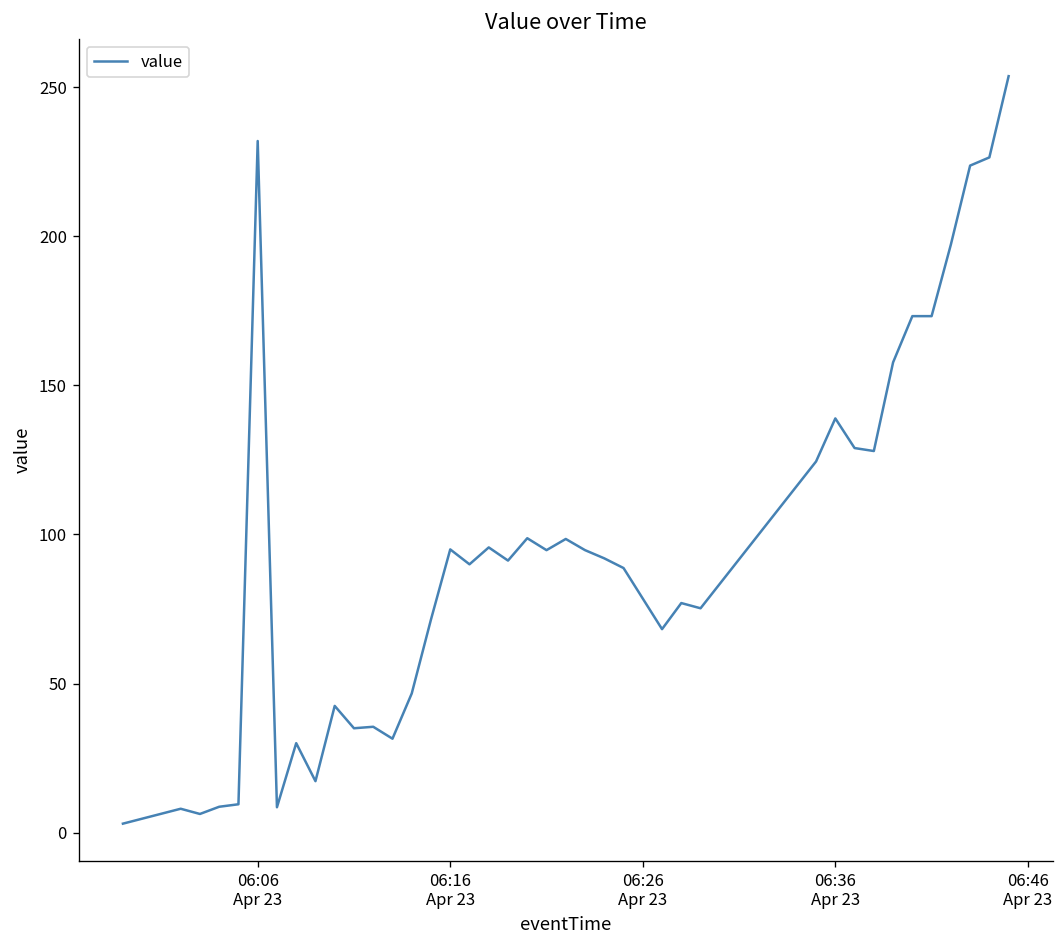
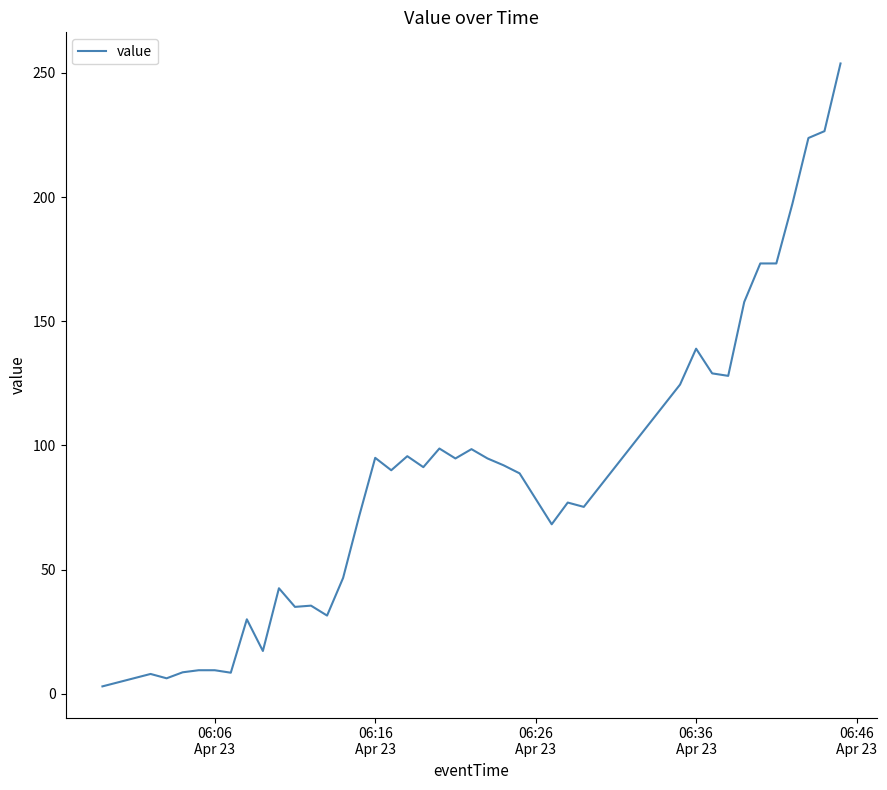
  {
-   "06:06 Apr 23": 232,
+   "06:06 Apr 23": 10,
    "06:16 Apr 23": 95,
    "06:26 Apr 23": 79,
    "06:36 Apr 23": 139
  }
